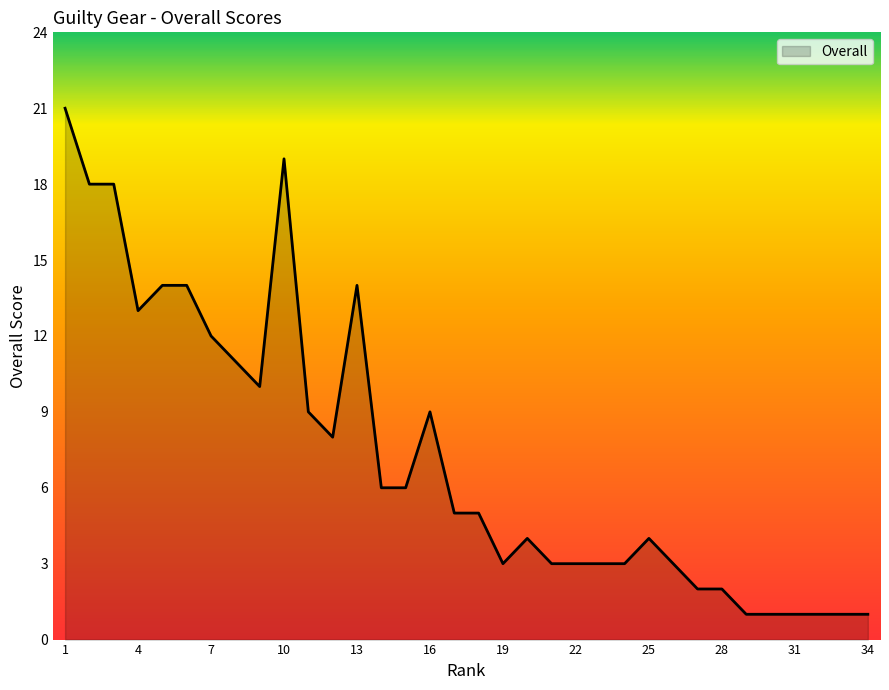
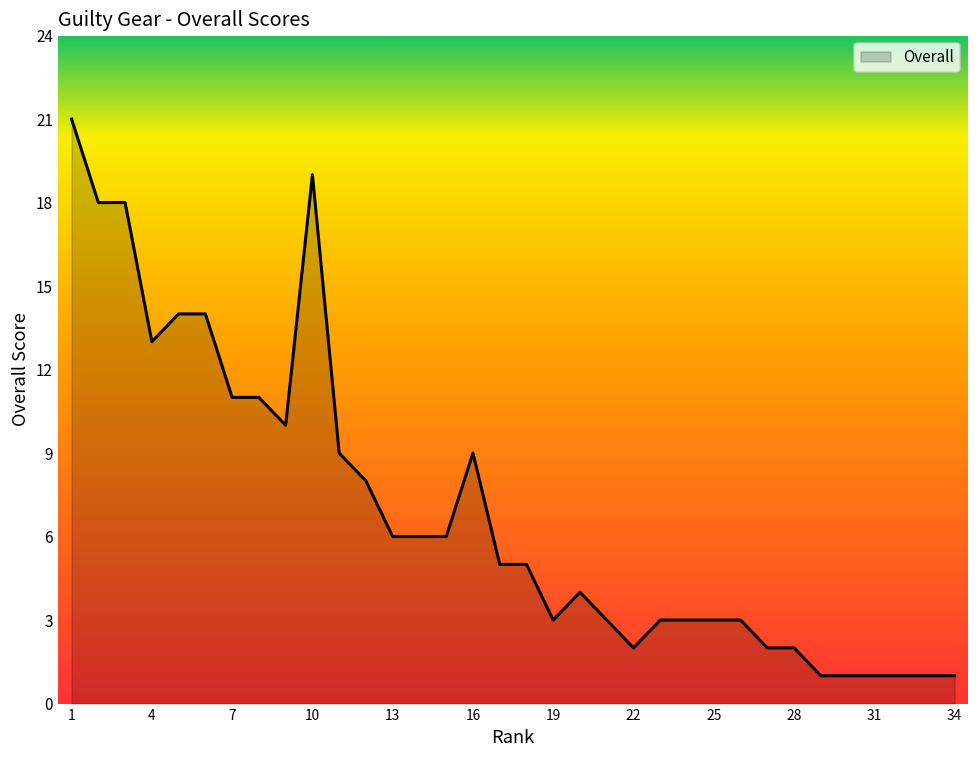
  {
    "1": 21,
    "4": 13,
-   "7": 12,
+   "7": 11,
    "10": 19,
-   "13": 14,
+   "13": 6,
    "16": 9,
    "19": 3,
-   "22": 3,
-   "25": 4,
+   "22": 2,
+   "25": 3,
    "28": 2,
    "31": 1,
    "34": 1
  }
